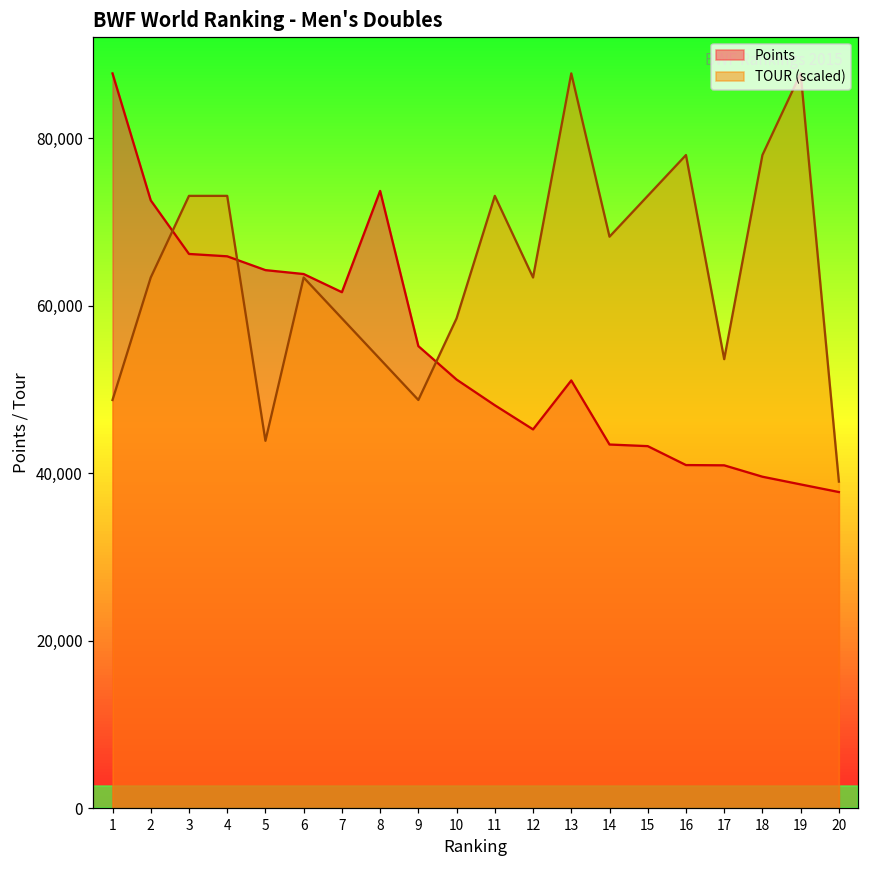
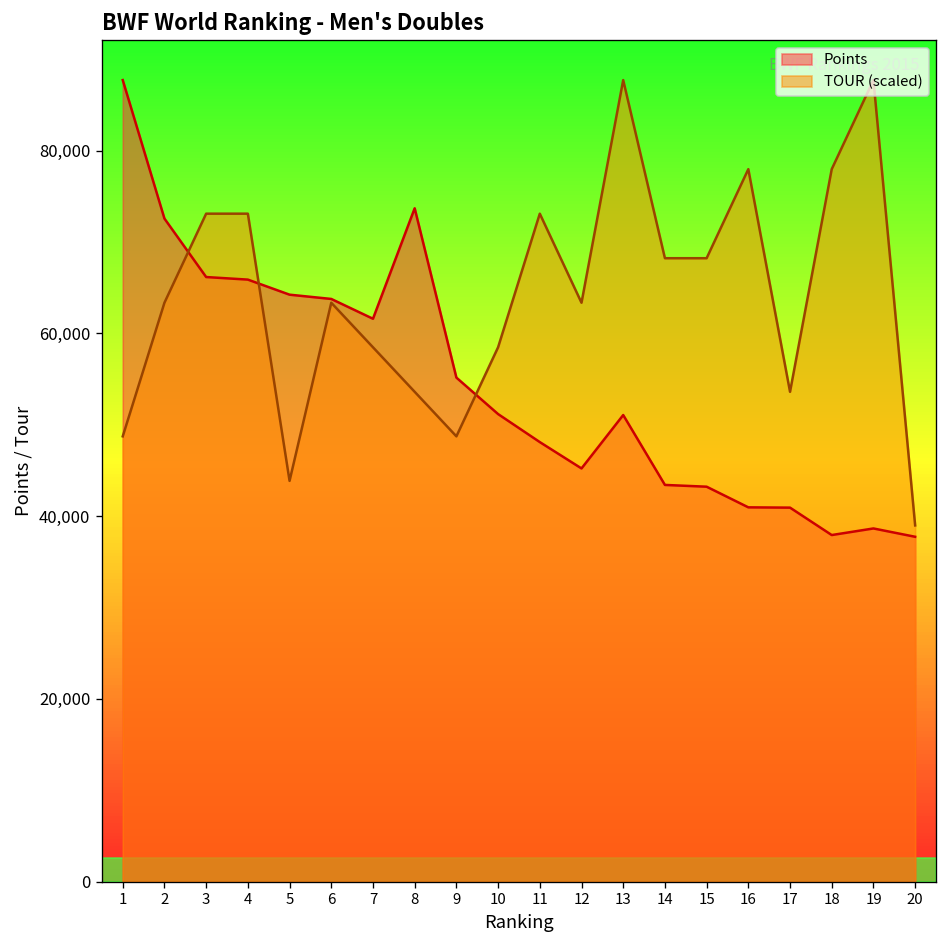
  {
    "Points": {
      "1": "88,000",
      "2": "73,000",
      "3": "66,000",
      "4": "66,000",
      "5": "64,000",
      "6": "64,000",
      "7": "62,000",
      "8": "74,000",
      "9": "55,000",
      "10": "51,000",
      "11": "48,000",
      "12": "45,000",
      "13": "51,000",
      "14": "43,000",
      "15": "43,000",
      "16": "41,000",
      "17": "41,000",
-     "18": "40,000",
+     "18": "38,000",
      "19": "39,000",
      "20": "38,000"
    },
    "TOUR (scaled)": {
      "1": "49,000",
      "2": "63,000",
      "3": "73,000",
      "4": "73,000",
      "5": "44,000",
      "6": "63,000",
      "7": "58,000",
      "8": "54,000",
      "9": "49,000",
      "10": "58,000",
      "11": "73,000",
      "12": "63,000",
      "13": "88,000",
      "14": "68,000",
-     "15": "73,000",
+     "15": "68,000",
      "16": "78,000",
      "17": "54,000",
      "18": "78,000",
      "20": "39,000"
    }
  }
